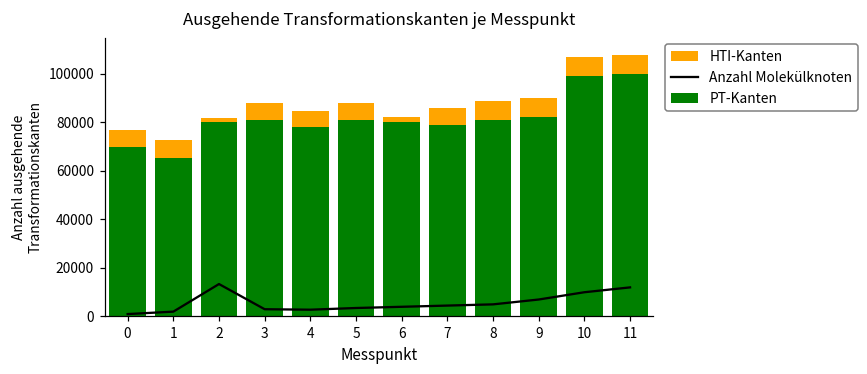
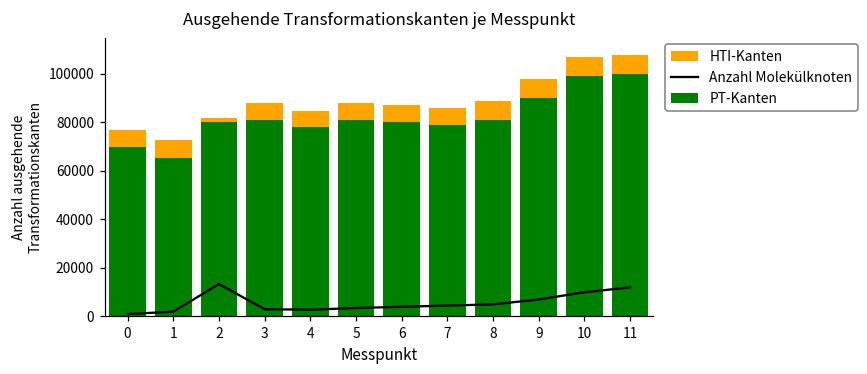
  {
    "Anzahl Molekülknoten": {
      "0": 1000,
      "1": 2000,
      "2": 13000,
      "3": 3000,
      "4": 3000,
      "5": 4000,
      "6": 4000,
      "7": 5000,
      "8": 5000,
      "9": 7000,
      "10": 10000,
      "11": 12000
    },
    "PT-Kanten": {
      "0": 70000,
      "1": 65000,
      "2": 80000,
      "3": 81000,
      "4": 78000,
      "5": 81000,
      "6": 80000,
      "7": 79000,
      "8": 81000,
-     "9": 82000,
+     "9": 90000,
      "10": 99000,
      "11": 100000
    },
    "HTI-Kanten": {
      "0": 7000,
      "1": 8000,
      "2": 2000,
      "3": 7000,
      "4": 7000,
      "5": 7000,
-     "6": 2000,
+     "6": 7000,
      "7": 7000,
      "8": 8000,
      "9": 8000,
      "10": 8000,
      "11": 8000
    }
  }
